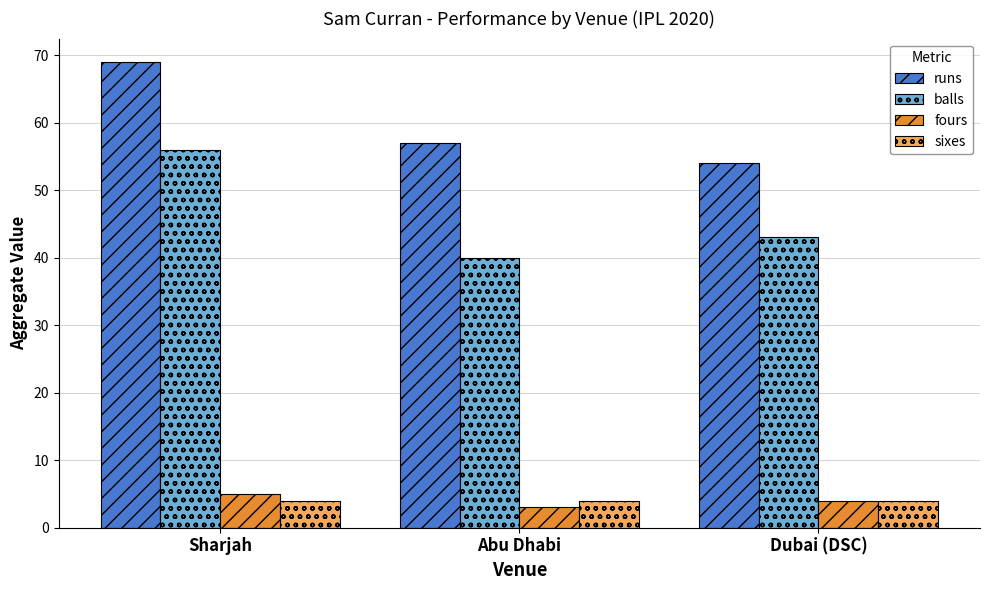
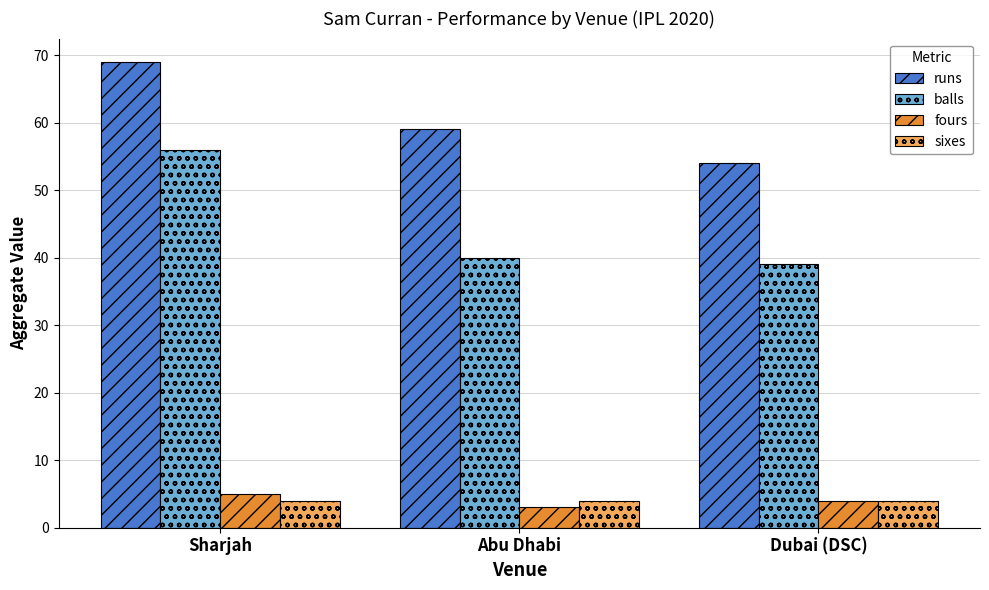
  {
    "runs": {
      "Sharjah": 69,
-     "Abu Dhabi": 57,
+     "Abu Dhabi": 59,
      "Dubai (DSC)": 54
    },
    "balls": {
      "Sharjah": 56,
      "Abu Dhabi": 40,
-     "Dubai (DSC)": 43
+     "Dubai (DSC)": 39
    }
  }
